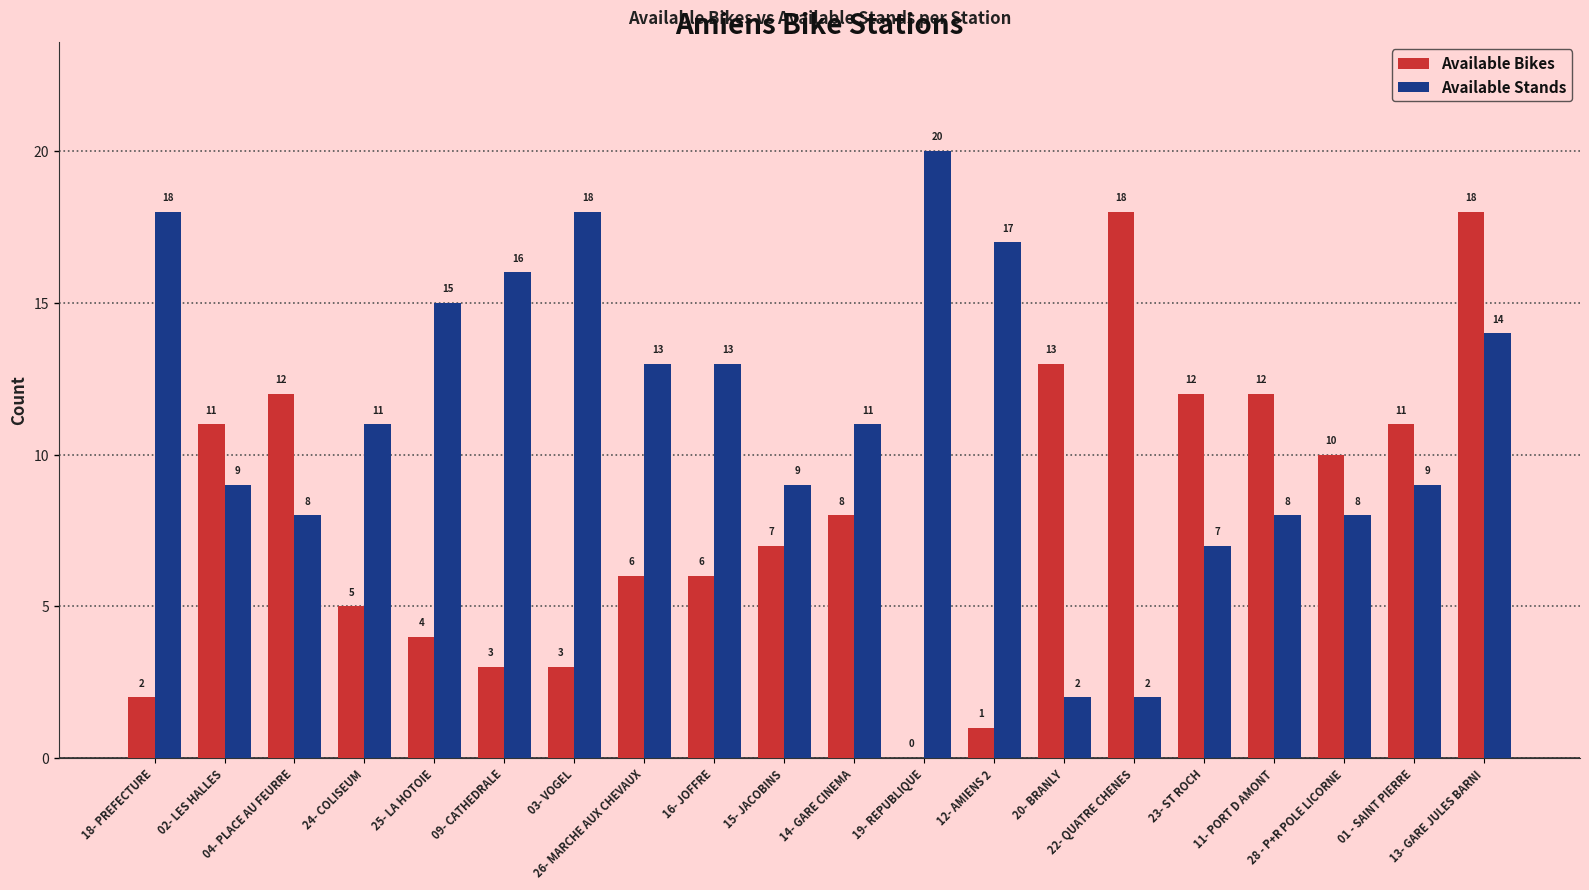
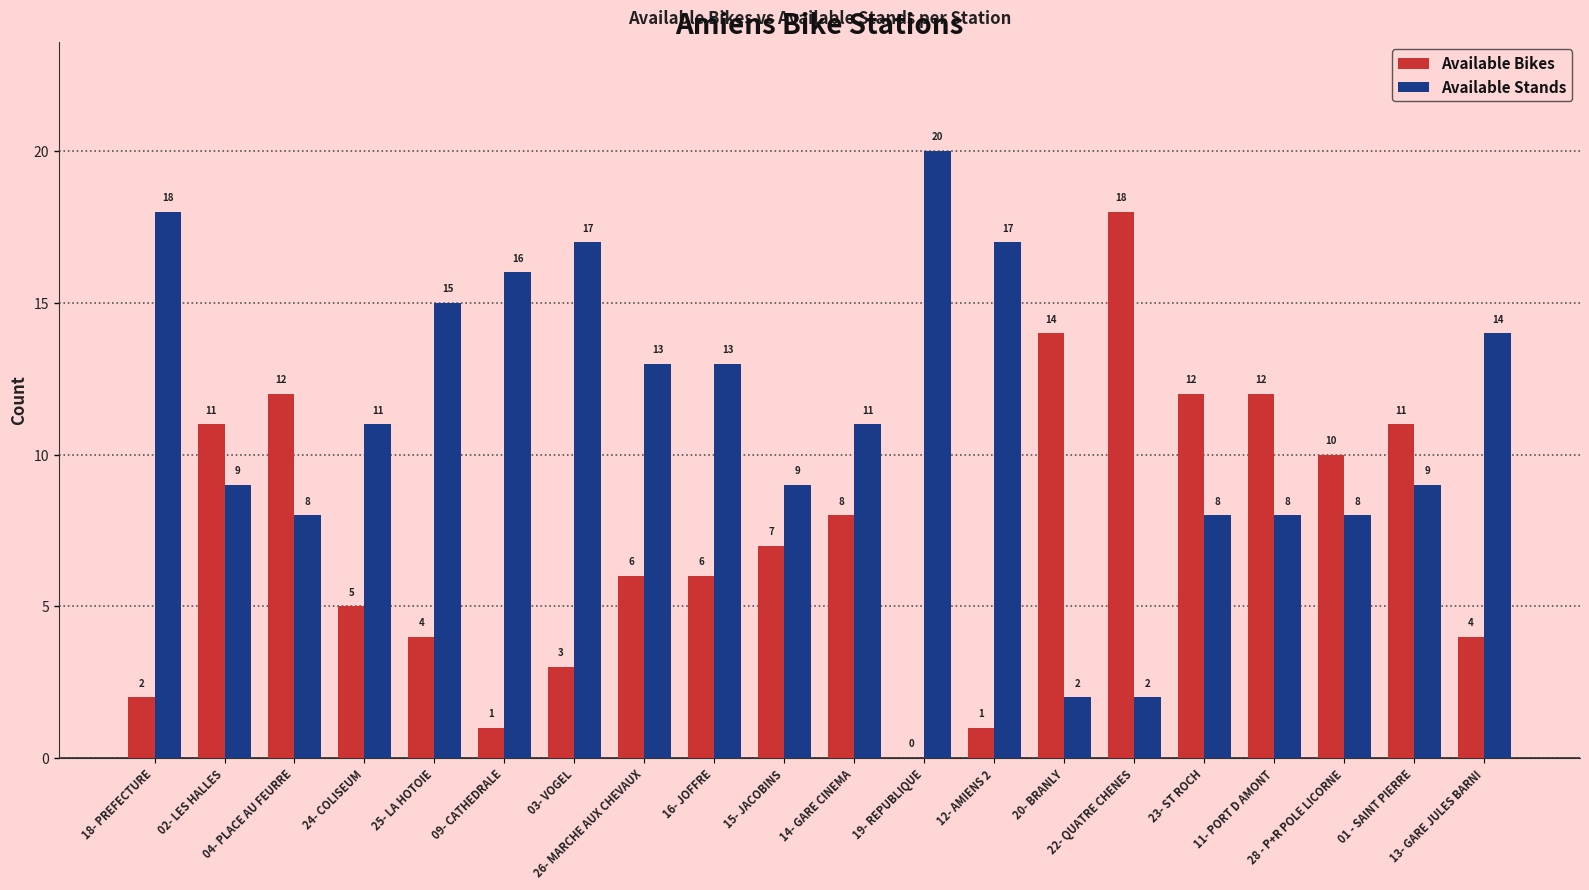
  {
    "Available Bikes": {
      "18- PREFECTURE": 2,
      "02- LES HALLES": 11,
      "04- PLACE AU FEURRE": 12,
      "24- COLISEUM": 5,
      "25- LA HOTOIE": 4,
-     "09- CATHEDRALE": 3,
+     "09- CATHEDRALE": 1,
      "03- VOGEL": 3,
      "26- MARCHE AUX CHEVAUX": 6,
      "16- JOFFRE": 6,
      "15- JACOBINS": 7,
      "14- GARE CINEMA": 8,
      "19- REPUBLIQUE": 0,
      "12- AMIENS 2": 1,
-     "20- BRANLY": 13,
+     "20- BRANLY": 14,
      "22- QUATRE CHENES": 18,
      "23- ST ROCH": 12,
      "11- PORT D AMONT": 12,
      "28 - P+R POLE LICORNE": 10,
      "01 - SAINT PIERRE": 11,
-     "13- GARE JULES BARNI": 18
+     "13- GARE JULES BARNI": 4
    },
    "Available Stands": {
      "18- PREFECTURE": 18,
      "02- LES HALLES": 9,
      "04- PLACE AU FEURRE": 8,
      "24- COLISEUM": 11,
      "25- LA HOTOIE": 15,
      "09- CATHEDRALE": 16,
-     "03- VOGEL": 18,
+     "03- VOGEL": 17,
      "26- MARCHE AUX CHEVAUX": 13,
      "16- JOFFRE": 13,
      "15- JACOBINS": 9,
      "14- GARE CINEMA": 11,
      "19- REPUBLIQUE": 20,
      "12- AMIENS 2": 17,
      "20- BRANLY": 2,
      "22- QUATRE CHENES": 2,
-     "23- ST ROCH": 7,
+     "23- ST ROCH": 8,
      "11- PORT D AMONT": 8,
      "28 - P+R POLE LICORNE": 8,
      "01 - SAINT PIERRE": 9,
      "13- GARE JULES BARNI": 14
    }
  }
